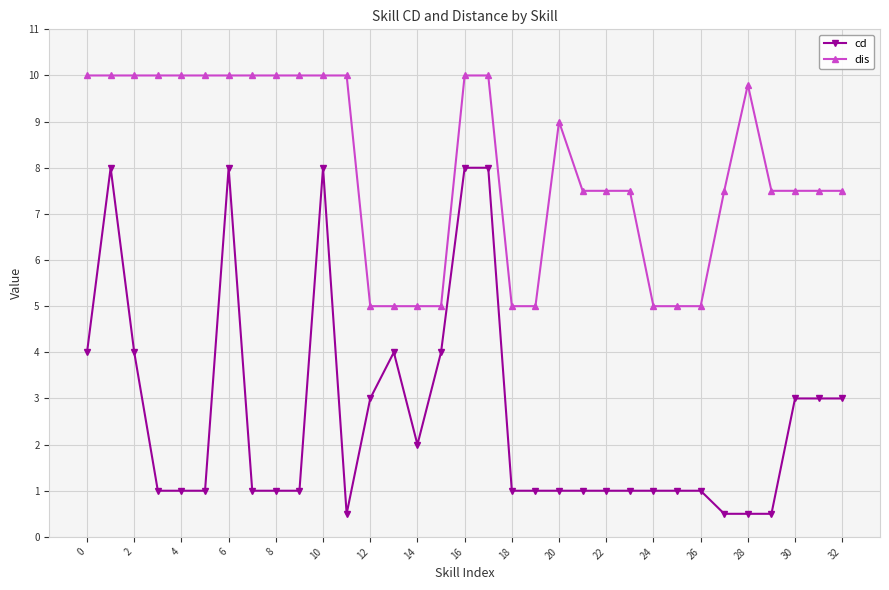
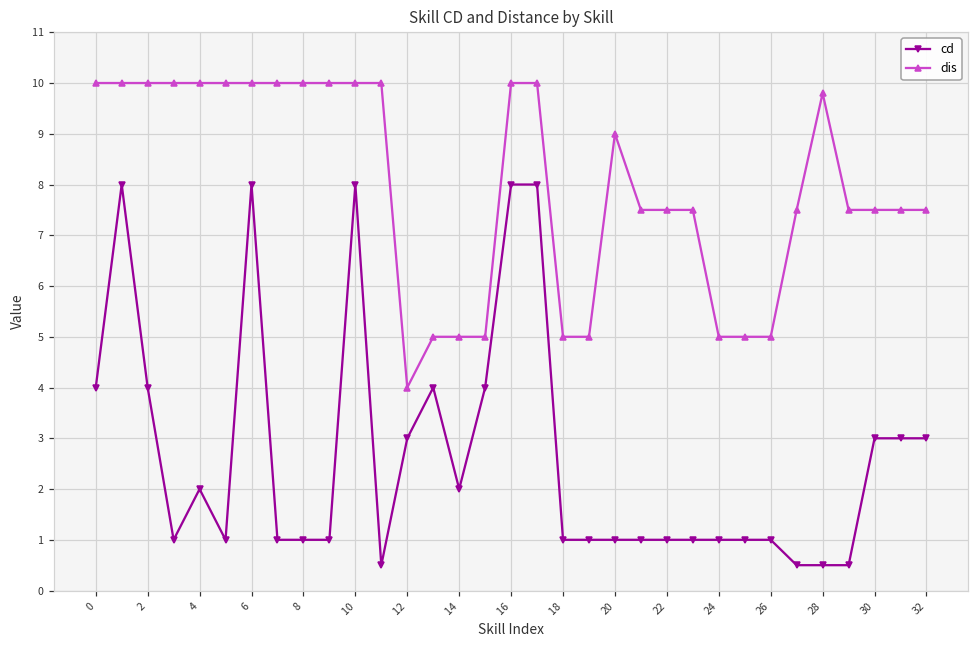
  {
    "cd": {
      "0": 4,
      "2": 4,
-     "4": 1,
+     "4": 2,
      "6": 8,
      "8": 1,
      "10": 8,
      "12": 3,
      "14": 2,
      "16": 8,
      "18": 1,
      "20": 1,
      "22": 1,
      "24": 1,
      "26": 1,
      "28": 0.5,
      "30": 3,
      "32": 3
    },
    "dis": {
      "0": 10,
      "2": 10,
      "4": 10,
      "6": 10,
      "8": 10,
      "10": 10,
-     "12": 5,
+     "12": 4,
      "14": 5,
      "16": 10,
      "18": 5,
      "20": 9,
      "22": 7.5,
      "24": 5,
      "26": 5,
      "28": 9.8,
      "30": 7.5,
      "32": 7.5
    }
  }
